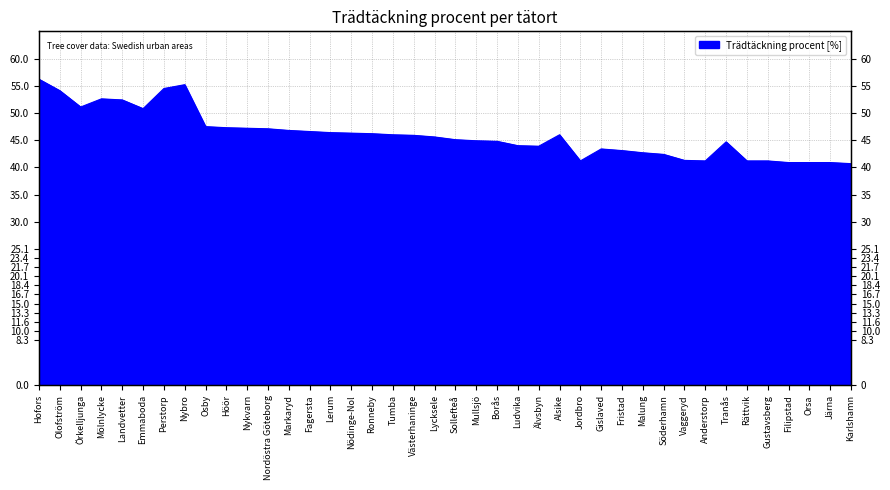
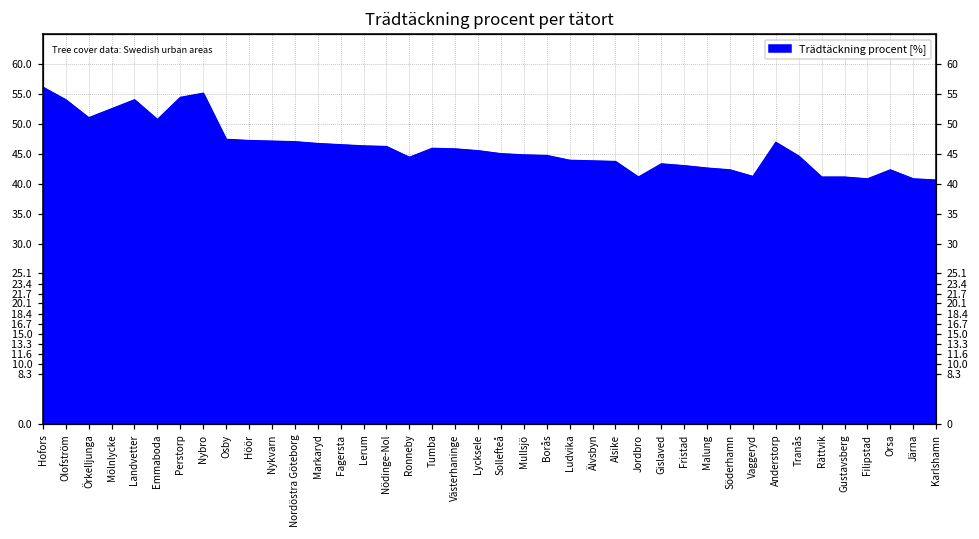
  {
    "Hofors": 56,
    "Olofström": 54,
    "Örkelljunga": 51,
    "Mölnlycke": 53,
-   "Landvetter": 52,
+   "Landvetter": 54,
    "Emmaboda": 51,
    "Perstorp": 55,
    "Nybro": 55,
    "Osby": 48,
    "Höör": 47,
    "Nykvarn": 47,
    "Nordöstra Göteborg": 47,
    "Markaryd": 47,
    "Fagersta": 47,
    "Lerum": 46,
    "Nödinge-Nol": 46,
-   "Ronneby": 46,
+   "Ronneby": 45,
    "Tumba": 46,
    "Västerhaninge": 46,
    "Lycksele": 46,
    "Sollefteå": 45,
    "Mullsjö": 45,
    "Borås": 45,
    "Ludvika": 44,
    "Älvsbyn": 44,
-   "Alsike": 46,
+   "Alsike": 44,
    "Jordbro": 41,
    "Gislaved": 43,
    "Fristad": 43,
    "Malung": 43,
    "Söderhamn": 42,
    "Vaggeryd": 41,
-   "Anderstorp": 41,
+   "Anderstorp": 47,
    "Tranås": 45,
    "Rättvik": 41,
    "Gustavsberg": 41,
    "Filipstad": 41,
-   "Orsa": 41,
+   "Orsa": 42,
    "Järna": 41,
    "Karlshamn": 41
  }
